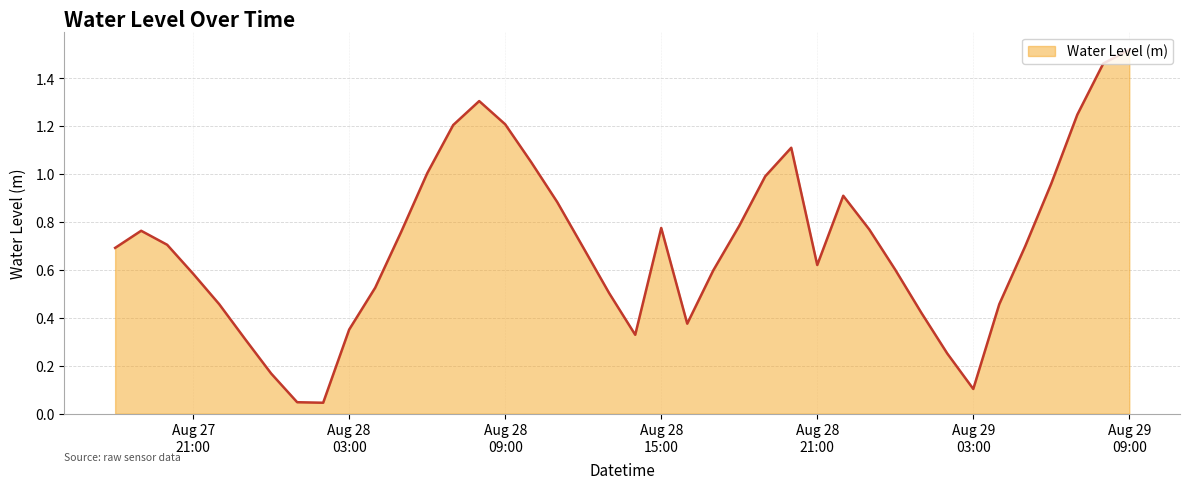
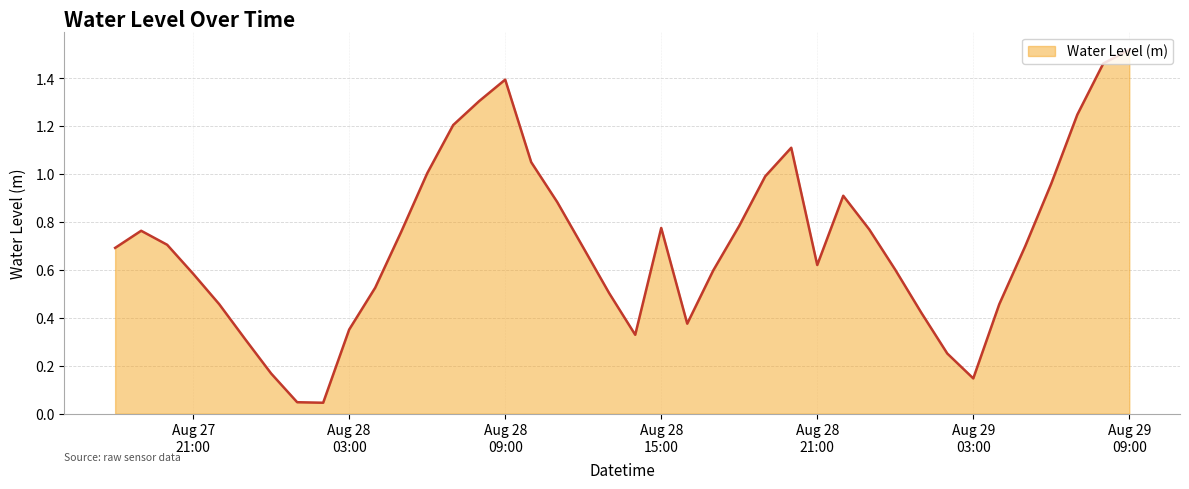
  {
    "Aug 27 21:00": 0.58,
    "Aug 28 03:00": 0.35,
-   "Aug 28 09:00": 1.21,
+   "Aug 28 09:00": 1.39,
    "Aug 28 15:00": 0.77,
    "Aug 28 21:00": 0.62,
-   "Aug 29 03:00": 0.10
+   "Aug 29 03:00": 0.15
  }
